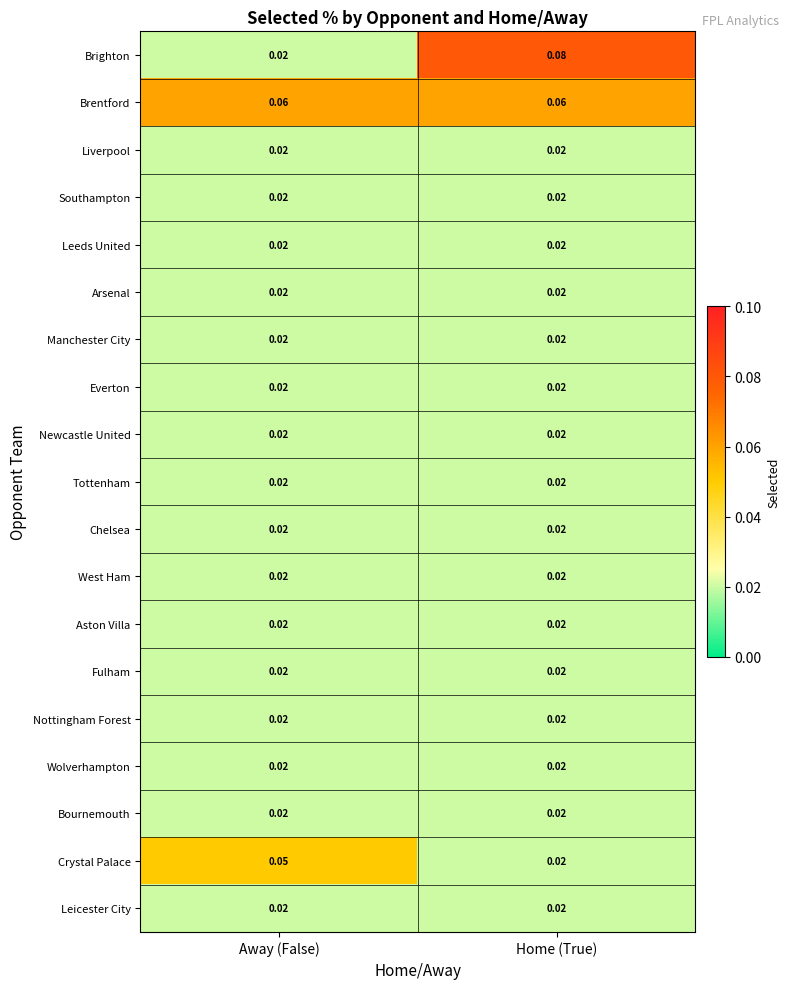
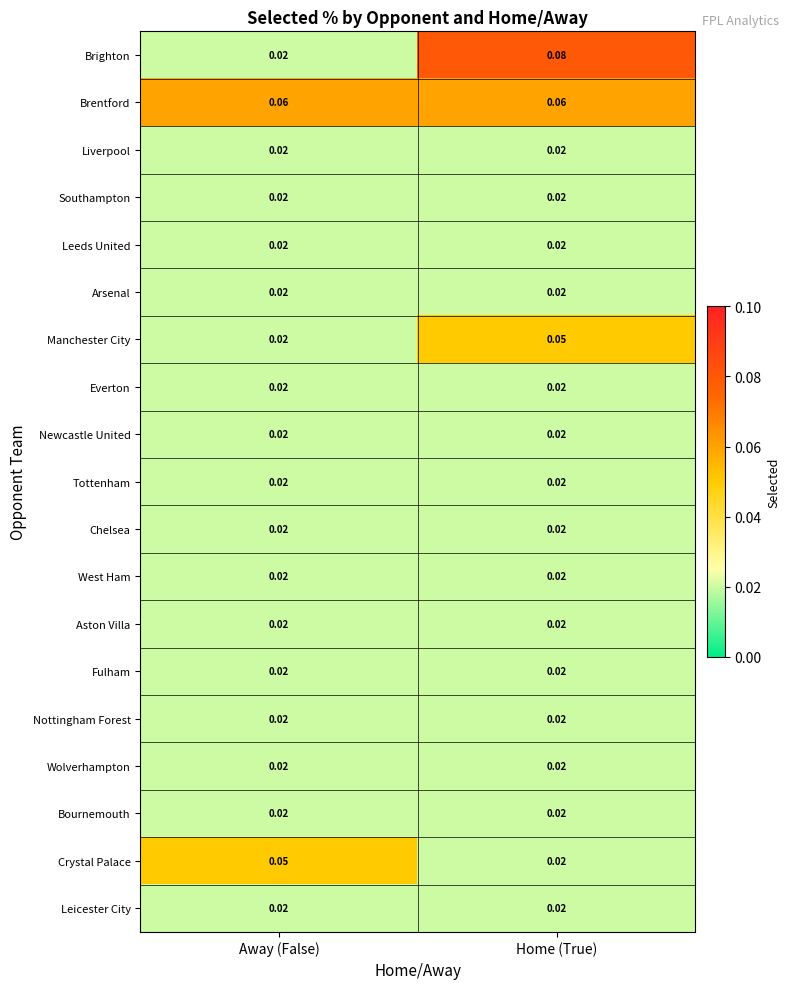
  {
    "Brighton": {
      "Away (False)": 0.02,
      "Home (True)": 0.08
    },
    "Brentford": {
      "Away (False)": 0.06,
      "Home (True)": 0.06
    },
    "Liverpool": {
      "Away (False)": 0.02,
      "Home (True)": 0.02
    },
    "Southampton": {
      "Away (False)": 0.02,
      "Home (True)": 0.02
    },
    "Leeds United": {
      "Away (False)": 0.02,
      "Home (True)": 0.02
    },
    "Arsenal": {
      "Away (False)": 0.02,
      "Home (True)": 0.02
    },
    "Manchester City": {
      "Away (False)": 0.02,
-     "Home (True)": 0.02
+     "Home (True)": 0.05
    },
    "Everton": {
      "Away (False)": 0.02,
      "Home (True)": 0.02
    },
    "Newcastle United": {
      "Away (False)": 0.02,
      "Home (True)": 0.02
    },
    "Tottenham": {
      "Away (False)": 0.02,
      "Home (True)": 0.02
    },
    "Chelsea": {
      "Away (False)": 0.02,
      "Home (True)": 0.02
    },
    "West Ham": {
      "Away (False)": 0.02,
      "Home (True)": 0.02
    },
    "Aston Villa": {
      "Away (False)": 0.02,
      "Home (True)": 0.02
    },
    "Fulham": {
      "Away (False)": 0.02,
      "Home (True)": 0.02
    },
    "Nottingham Forest": {
      "Away (False)": 0.02,
      "Home (True)": 0.02
    },
    "Wolverhampton": {
      "Away (False)": 0.02,
      "Home (True)": 0.02
    },
    "Bournemouth": {
      "Away (False)": 0.02,
      "Home (True)": 0.02
    },
    "Crystal Palace": {
      "Away (False)": 0.05,
      "Home (True)": 0.02
    },
    "Leicester City": {
      "Away (False)": 0.02,
      "Home (True)": 0.02
    }
  }
